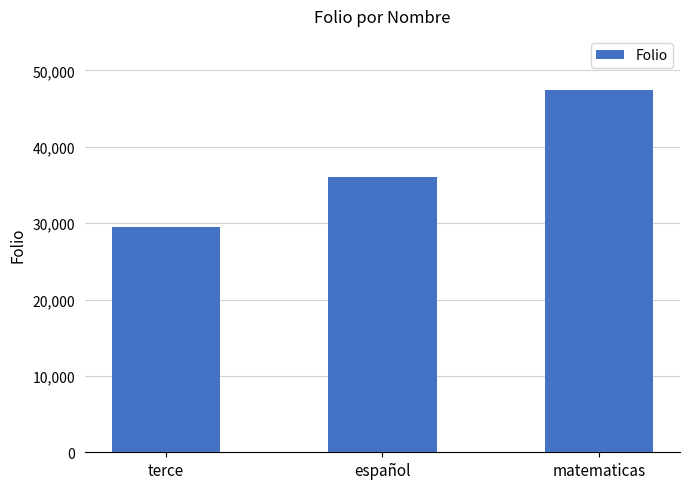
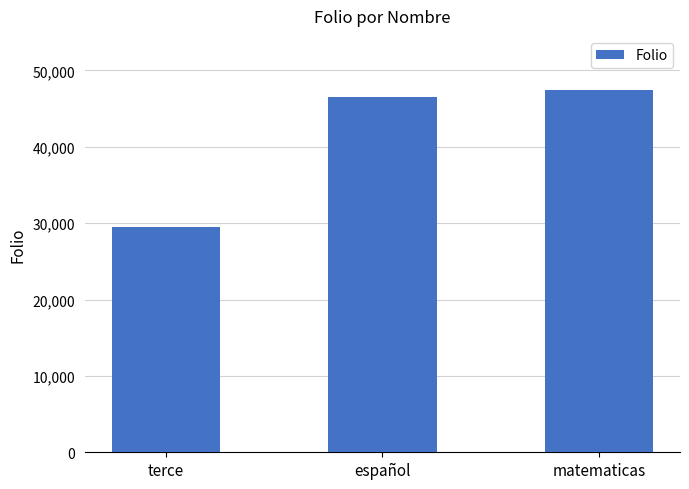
  {
    "terce": "30,000",
-   "español": "36,000",
+   "español": "47,000",
    "matematicas": "47,000"
  }
